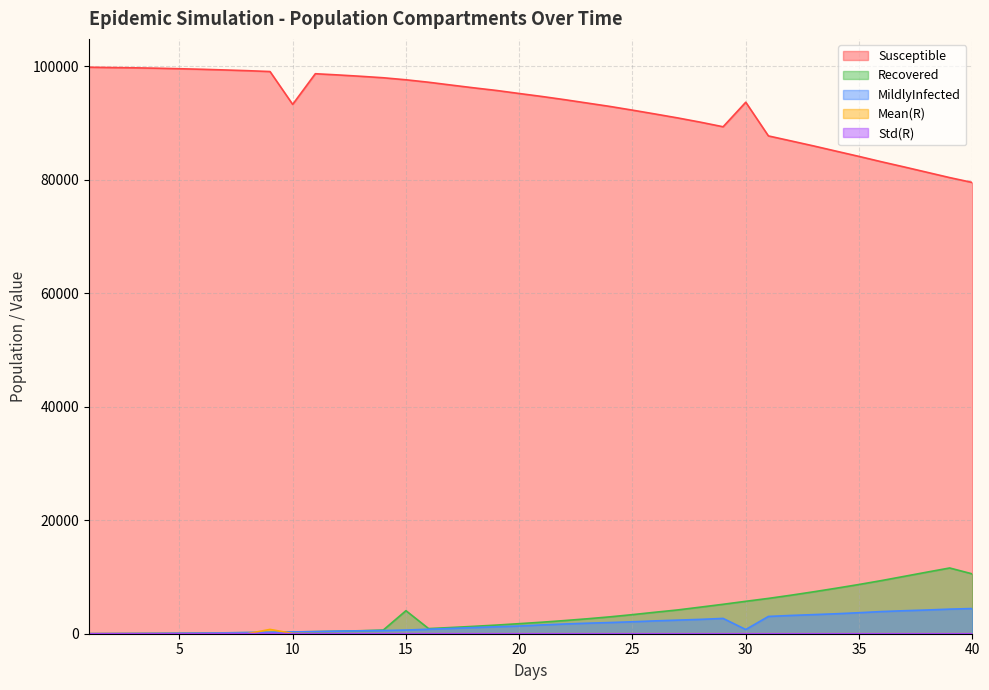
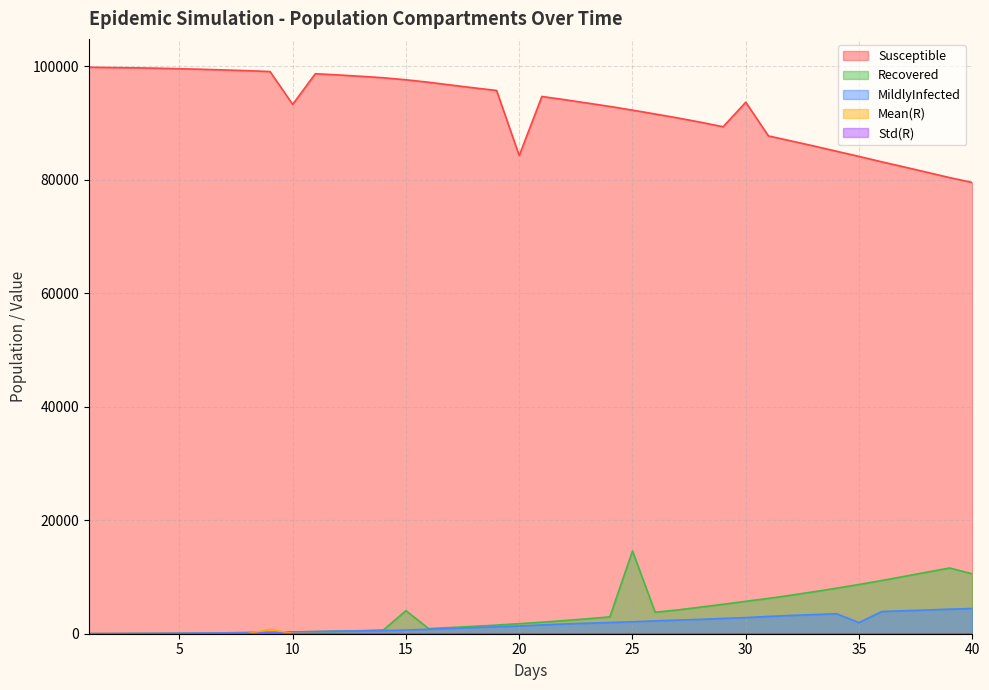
  {
    "Susceptible": {
      "5": 100000,
      "10": 93000,
      "15": 98000,
-     "20": 95000,
+     "20": 84000,
      "25": 92000,
      "30": 94000,
      "35": 84000,
      "40": 80000
    },
    "Recovered": {
      "15": 4000,
-     "25": 3000,
+     "25": 15000,
      "30": 6000,
      "35": 9000,
      "40": 11000
    },
    "MildlyInfected": {
      "15": 1000,
      "25": 2000,
-     "30": 1000,
-     "35": 4000,
+     "30": 3000,
+     "35": 2000,
      "40": 4000
    }
  }
